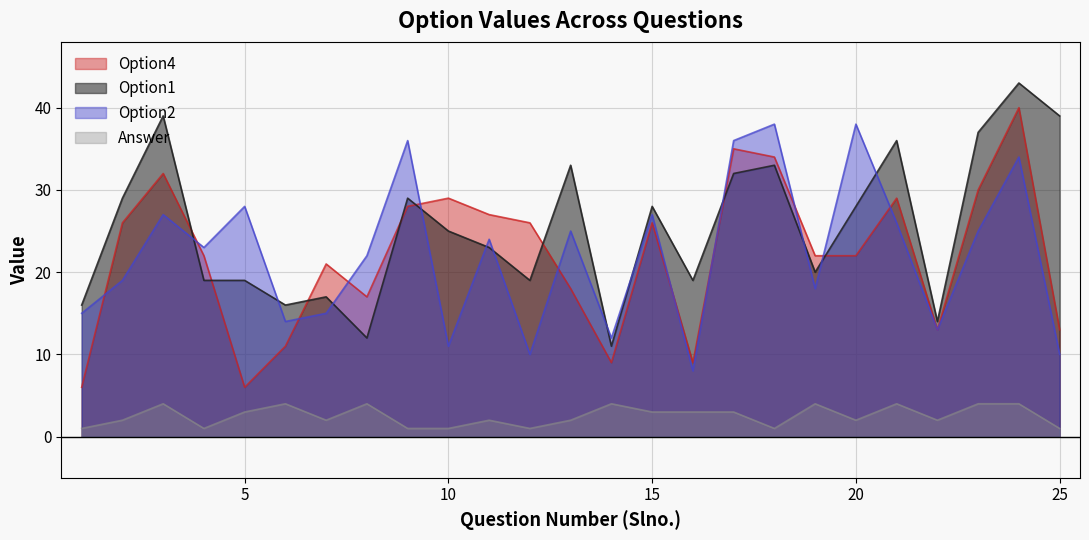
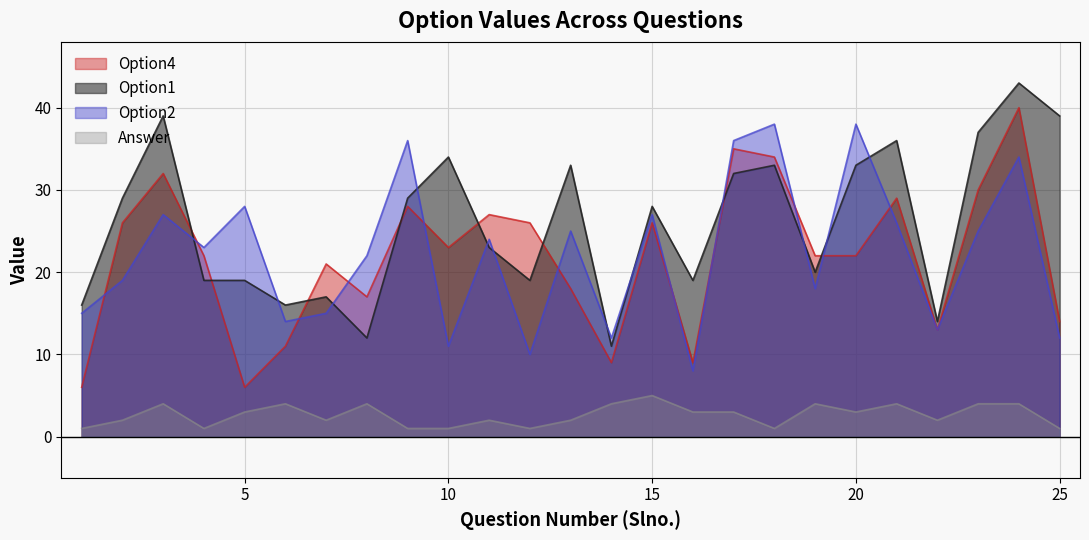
  {
    "Option4": {
      "5": 6,
-     "10": 29,
+     "10": 23,
      "15": 26,
      "20": 22,
-     "25": 13
+     "25": 14
    },
    "Option1": {
      "5": 19,
-     "10": 25,
+     "10": 34,
      "15": 28,
-     "20": 28,
+     "20": 33,
      "25": 39
    },
    "Option2": {
      "5": 28,
      "10": 11,
      "15": 27,
      "20": 38,
-     "25": 10
+     "25": 12
    },
    "Answer": {
      "5": 3,
      "10": 1,
-     "15": 3,
-     "20": 2,
+     "15": 5,
+     "20": 3,
      "25": 1
    }
  }
